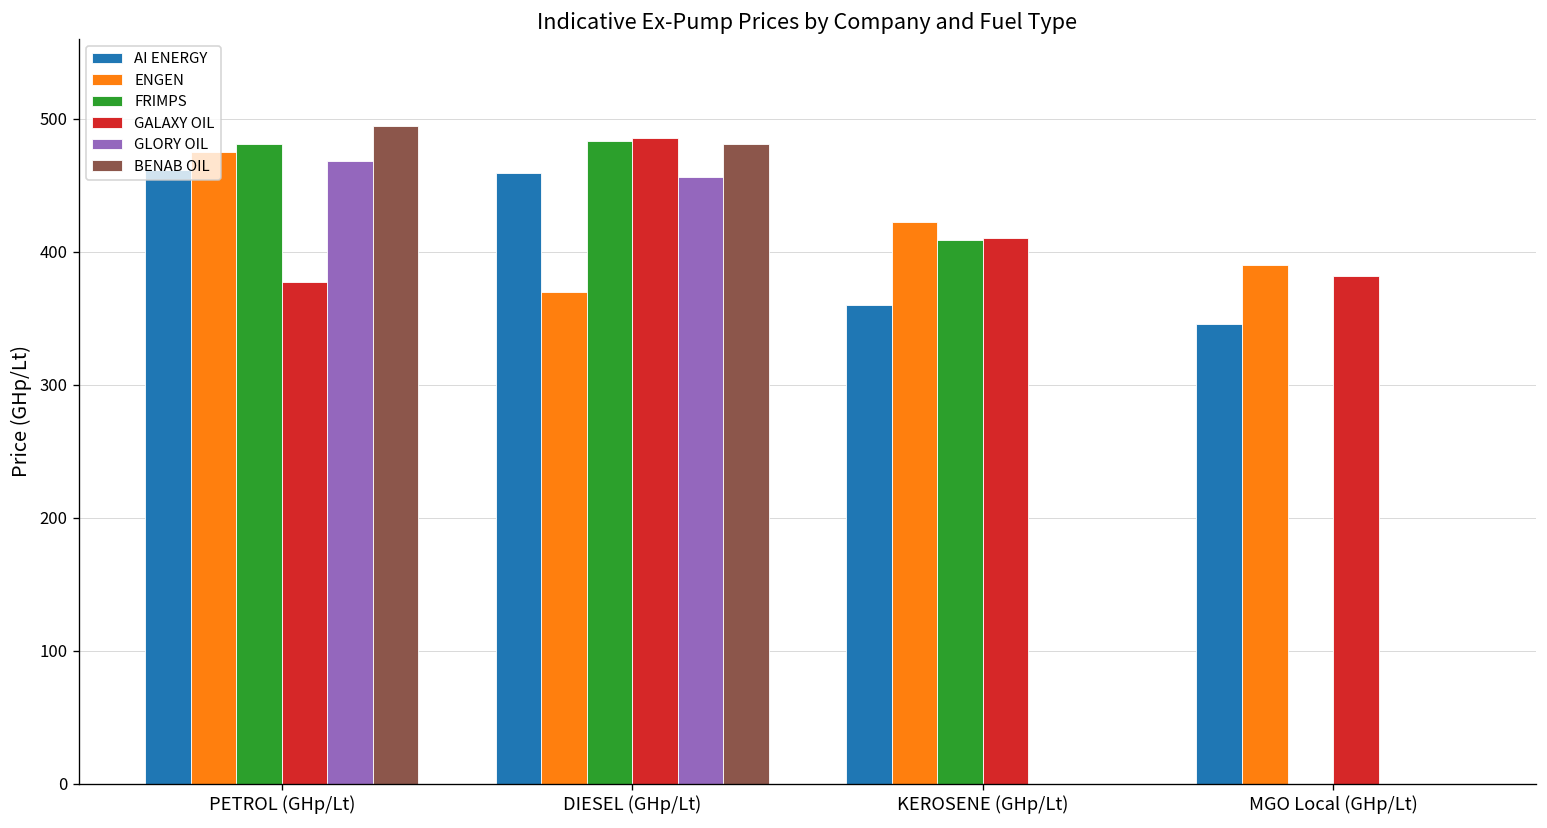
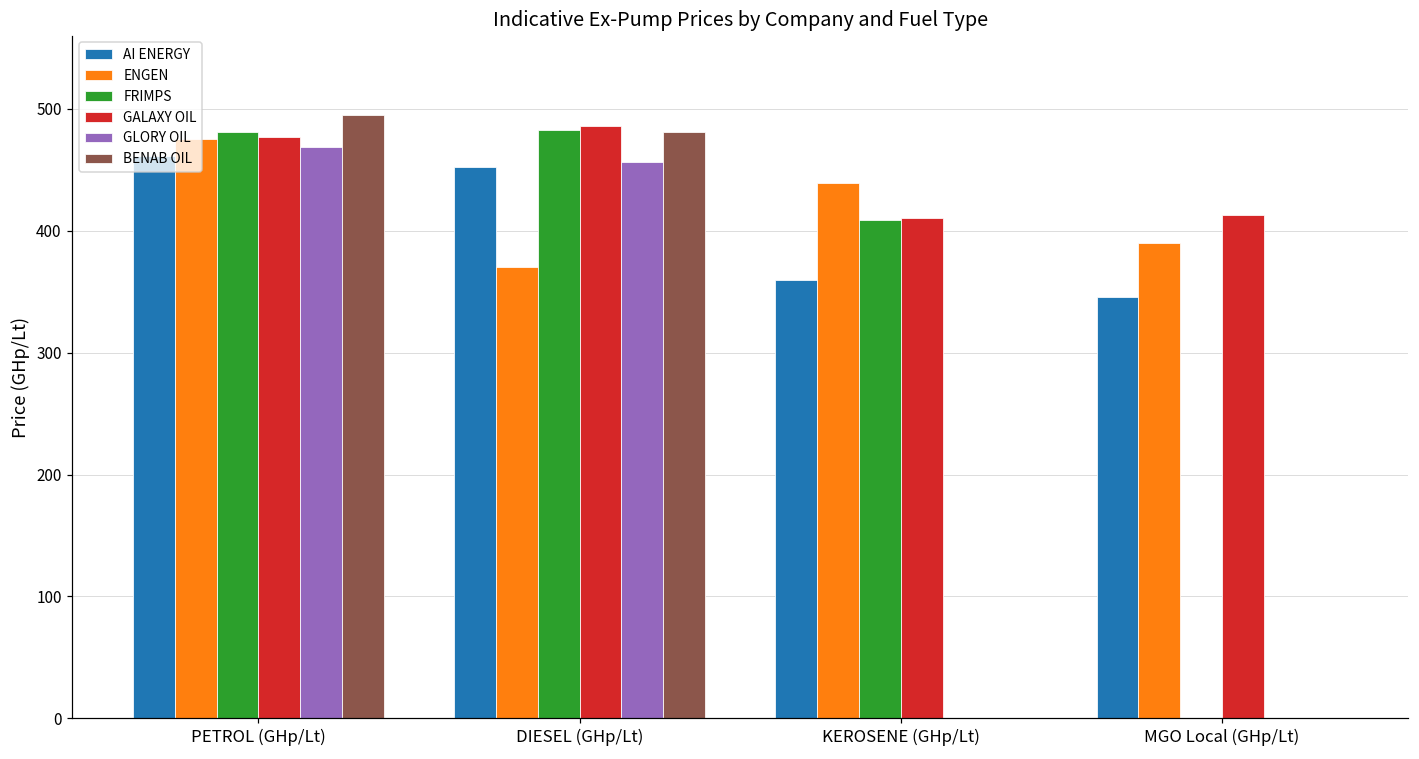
  {
    "AI ENERGY": {
-     "DIESEL (GHp/Lt)": 459,
+     "DIESEL (GHp/Lt)": 452,
      "KEROSENE (GHp/Lt)": 360,
      "MGO Local (GHp/Lt)": 345
    },
    "ENGEN": {
      "DIESEL (GHp/Lt)": 370,
-     "KEROSENE (GHp/Lt)": 422,
+     "KEROSENE (GHp/Lt)": 439,
      "MGO Local (GHp/Lt)": 390
    },
    "FRIMPS": {
      "PETROL (GHp/Lt)": 481,
      "DIESEL (GHp/Lt)": 483,
      "KEROSENE (GHp/Lt)": 409,
      "MGO Local (GHp/Lt)": 0
    },
    "GALAXY OIL": {
-     "PETROL (GHp/Lt)": 377,
+     "PETROL (GHp/Lt)": 477,
      "DIESEL (GHp/Lt)": 486,
      "KEROSENE (GHp/Lt)": 410,
-     "MGO Local (GHp/Lt)": 381
+     "MGO Local (GHp/Lt)": 413
    },
    "GLORY OIL": {
      "PETROL (GHp/Lt)": 468,
      "DIESEL (GHp/Lt)": 456,
      "KEROSENE (GHp/Lt)": 0,
      "MGO Local (GHp/Lt)": 0
    },
    "BENAB OIL": {
      "PETROL (GHp/Lt)": 495,
      "DIESEL (GHp/Lt)": 481,
      "KEROSENE (GHp/Lt)": 0,
      "MGO Local (GHp/Lt)": 0
    }
  }
